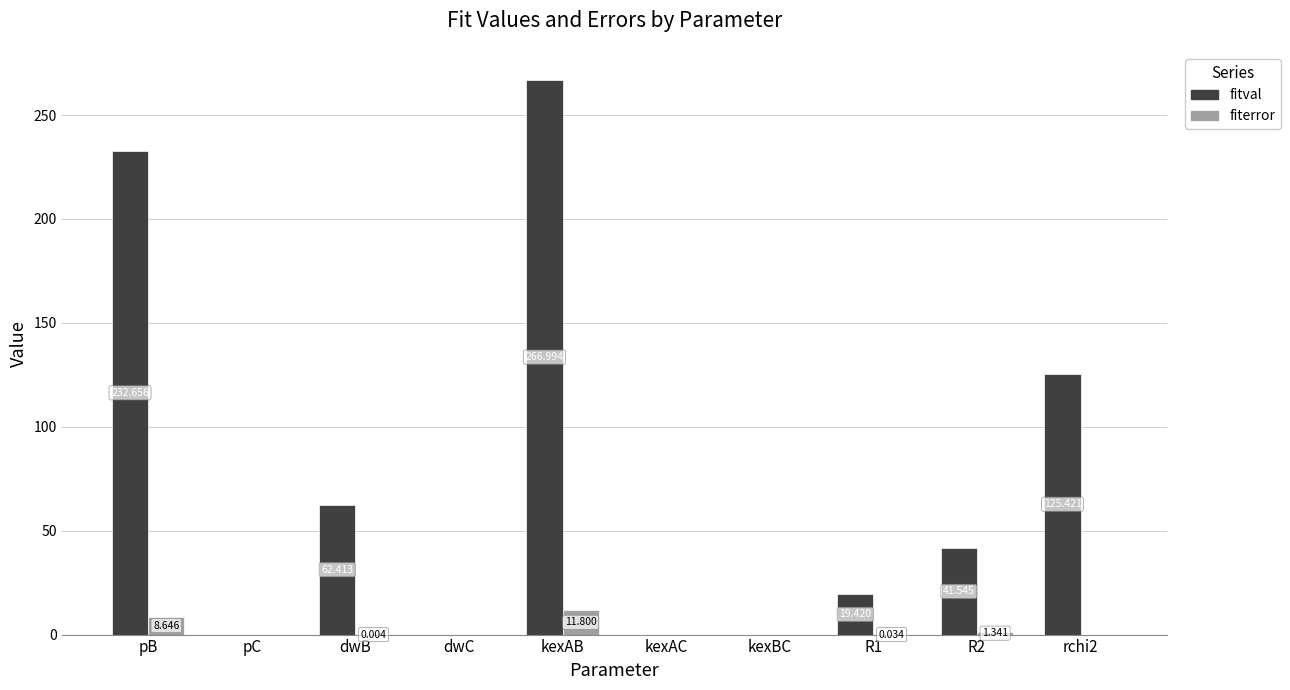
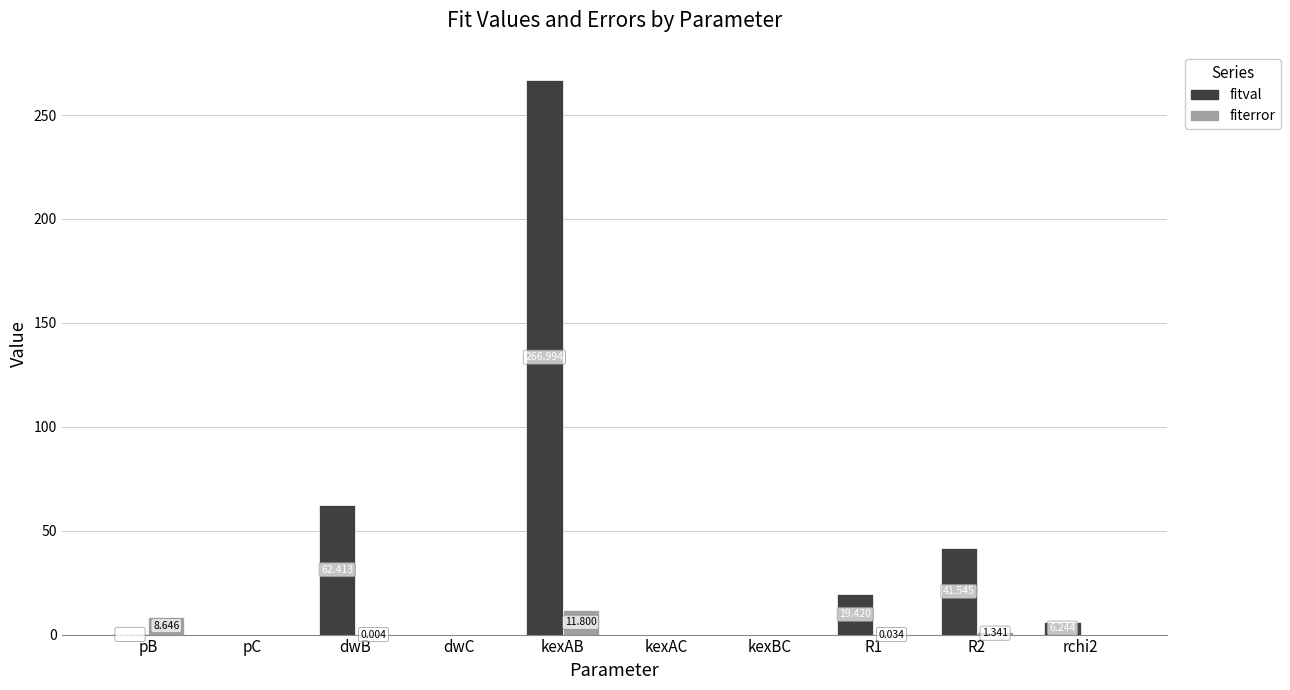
  {
    "fitval": {
-     "pB": 233,
-     "rchi2": 125.421
+     "pB": 0,
+     "rchi2": 6.244
    },
    "fiterror": {
      "pC": 0,
      "dwC": 0,
      "kexAC": 0,
      "kexBC": 0,
      "rchi2": 0
    }
  }
